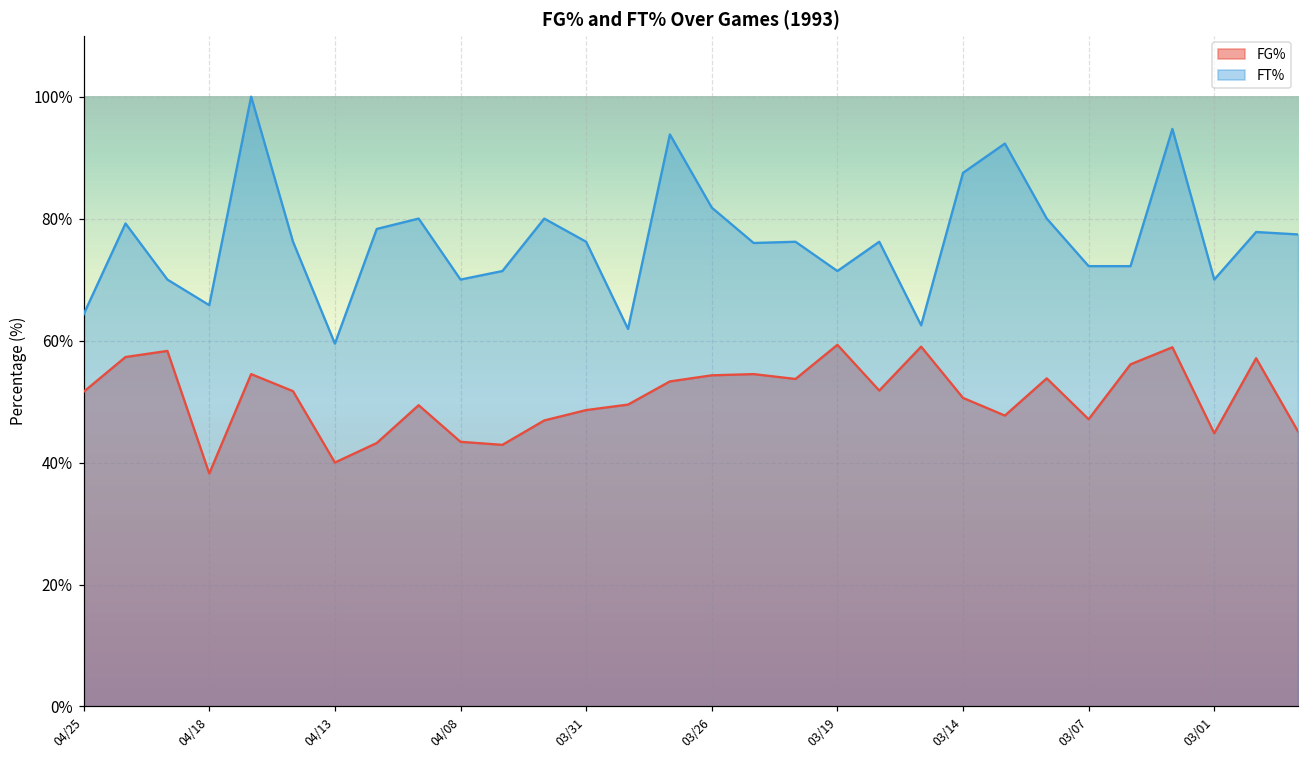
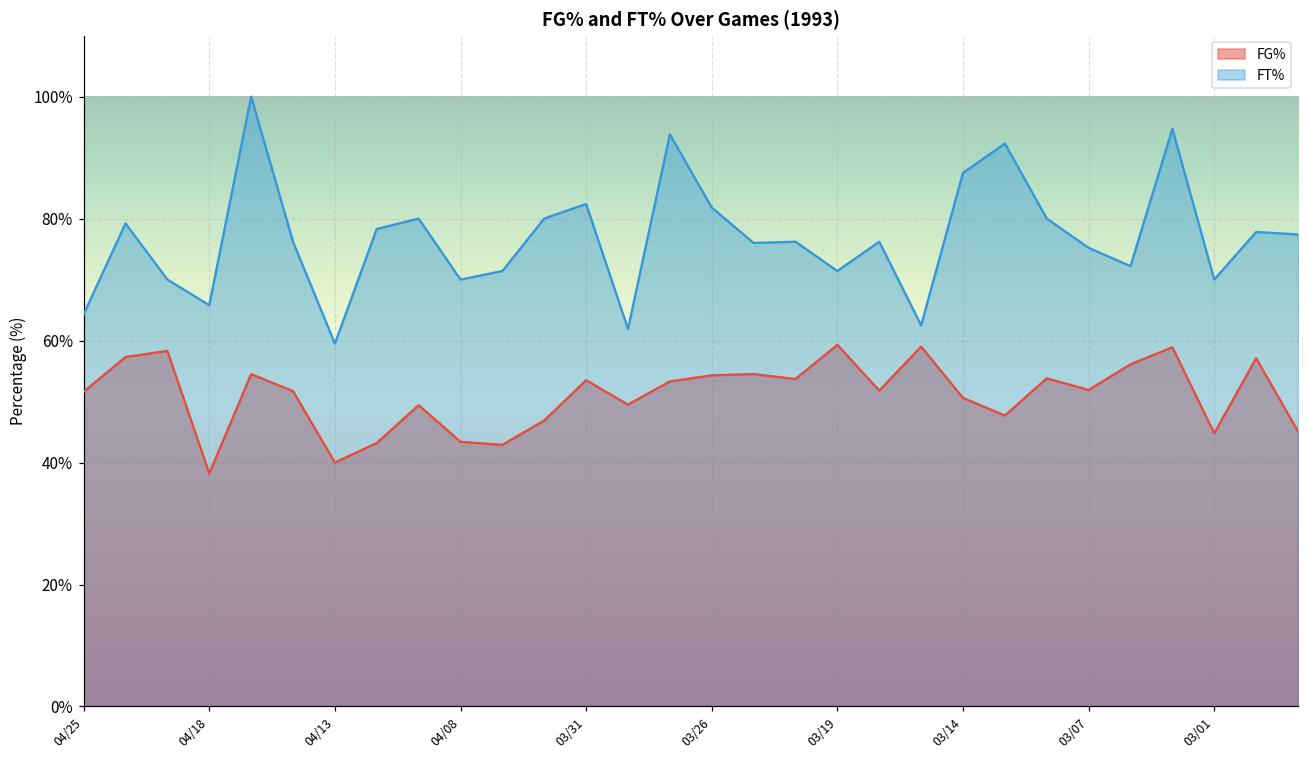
  {
    "FG%": {
      "04/25": "52%",
      "04/18": "38%",
      "04/13": "40%",
      "04/08": "43%",
-     "03/31": "49%",
+     "03/31": "54%",
      "03/26": "54%",
      "03/19": "59%",
      "03/14": "51%",
-     "03/07": "47%",
+     "03/07": "52%",
      "03/01": "45%"
    },
    "FT%": {
      "04/25": "64%",
      "04/18": "66%",
      "04/13": "60%",
      "04/08": "70%",
-     "03/31": "76%",
+     "03/31": "82%",
      "03/26": "82%",
      "03/19": "71%",
      "03/14": "88%",
-     "03/07": "72%",
+     "03/07": "75%",
      "03/01": "70%"
    }
  }
